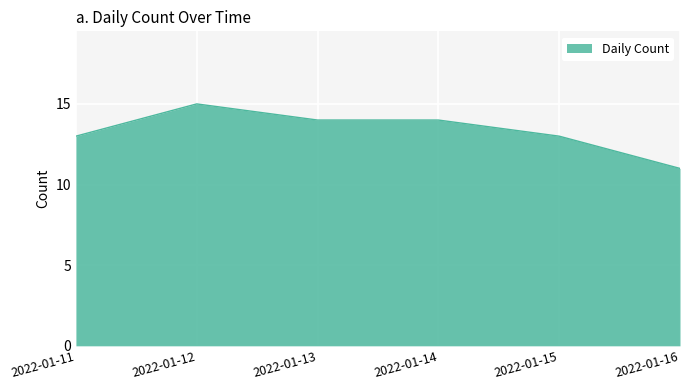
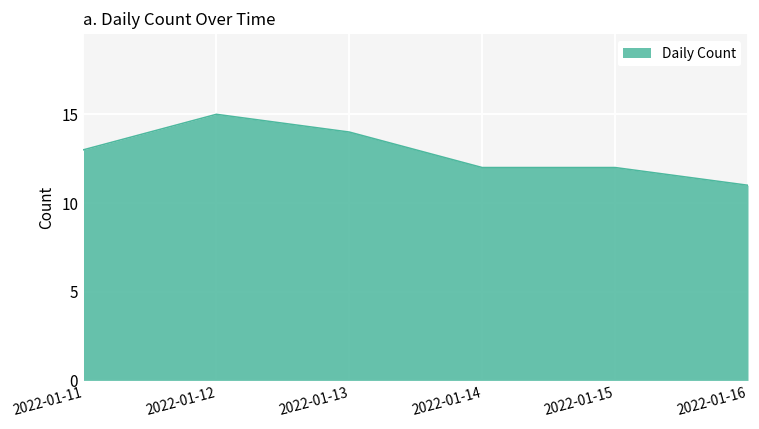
  {
    "2022-01-11": 13,
    "2022-01-12": 15,
    "2022-01-13": 14,
-   "2022-01-14": 14,
-   "2022-01-15": 13,
+   "2022-01-14": 12,
+   "2022-01-15": 12,
    "2022-01-16": 11
  }
